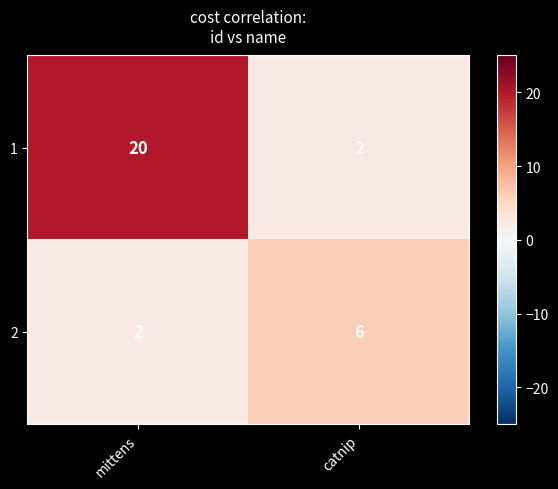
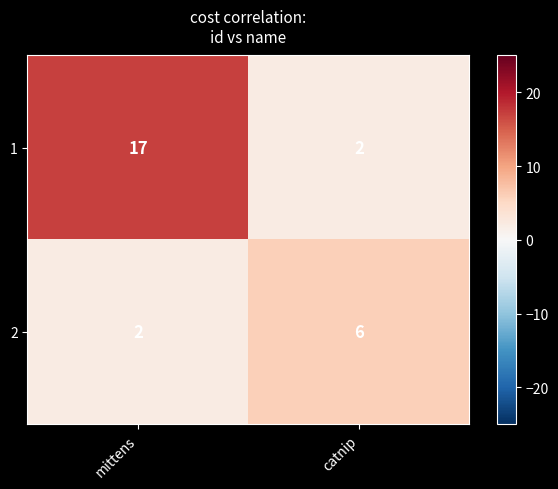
  {
    "1": {
-     "mittens": 20
+     "mittens": 17
    },
    "2": {
      "catnip": 6
    }
  }
